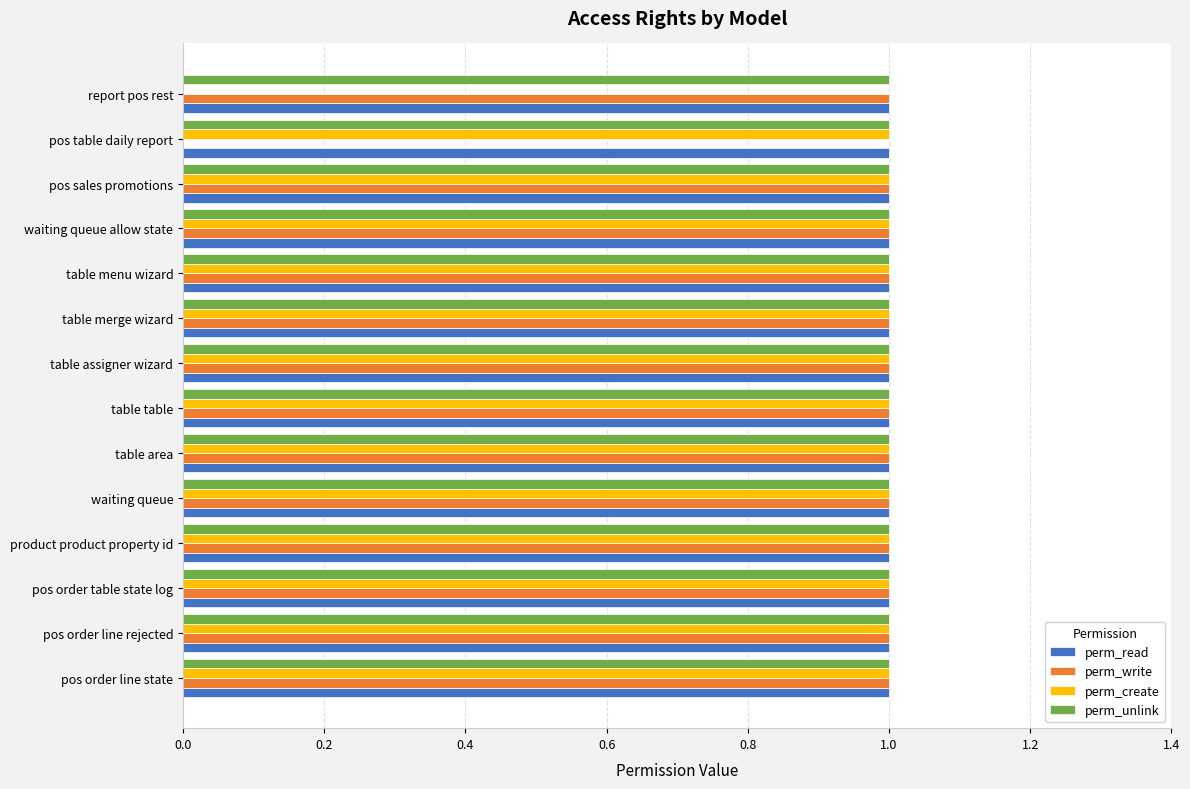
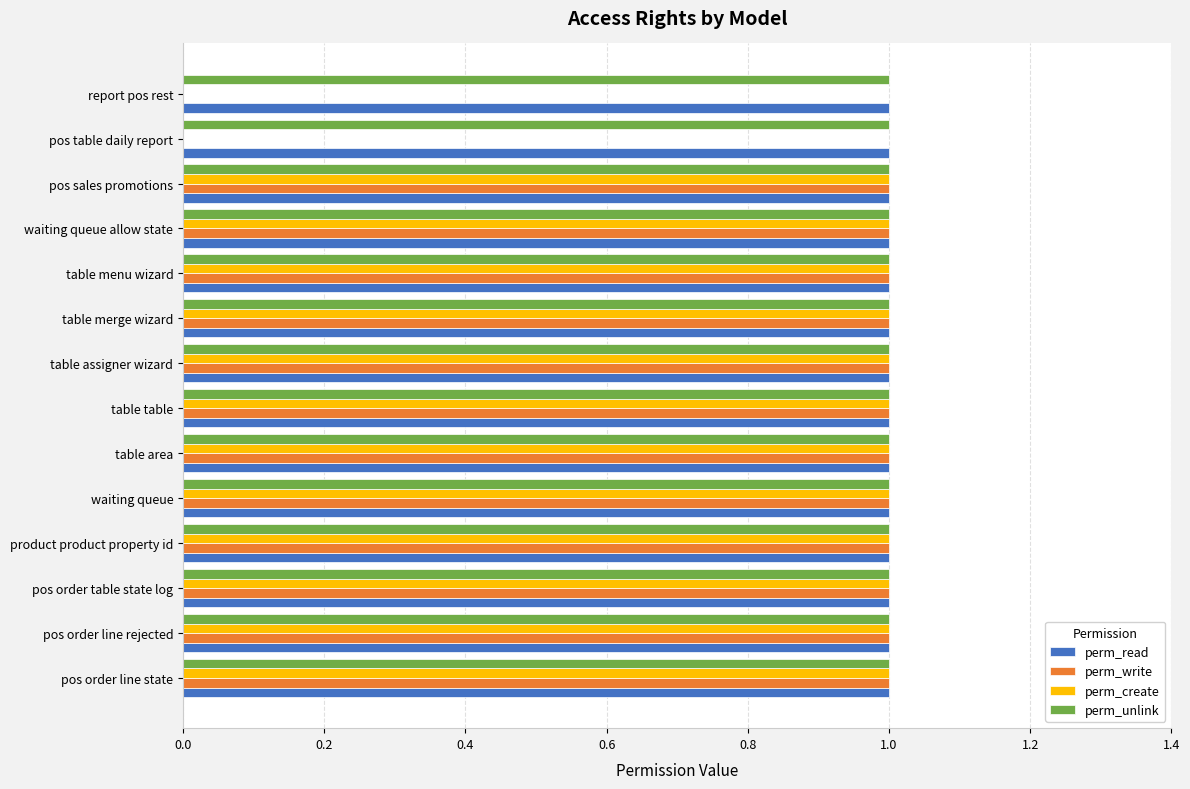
  {
    "perm_read": {
      "report pos rest": 1,
      "pos table daily report": 1,
      "pos sales promotions": 1,
      "waiting queue allow state": 1,
      "table menu wizard": 1,
      "table merge wizard": 1,
      "table assigner wizard": 1,
      "table table": 1,
      "table area": 1,
      "waiting queue": 1,
      "product product property id": 1,
      "pos order table state log": 1,
      "pos order line rejected": 1,
      "pos order line state": 1
    },
    "perm_write": {
-     "report pos rest": 1,
+     "report pos rest": 0,
      "pos table daily report": 0,
      "pos sales promotions": 1,
      "waiting queue allow state": 1,
      "table menu wizard": 1,
      "table merge wizard": 1,
      "table assigner wizard": 1,
      "table table": 1,
      "table area": 1,
      "waiting queue": 1,
      "product product property id": 1,
      "pos order table state log": 1,
      "pos order line rejected": 1,
      "pos order line state": 1
    },
    "perm_create": {
      "report pos rest": 0,
-     "pos table daily report": 1,
+     "pos table daily report": 0,
      "pos sales promotions": 1,
      "waiting queue allow state": 1,
      "table menu wizard": 1,
      "table merge wizard": 1,
      "table assigner wizard": 1,
      "table table": 1,
      "table area": 1,
      "waiting queue": 1,
      "product product property id": 1,
      "pos order table state log": 1,
      "pos order line rejected": 1,
      "pos order line state": 1
    },
    "perm_unlink": {
      "report pos rest": 1,
      "pos table daily report": 1,
      "pos sales promotions": 1,
      "waiting queue allow state": 1,
      "table menu wizard": 1,
      "table merge wizard": 1,
      "table assigner wizard": 1,
      "table table": 1,
      "table area": 1,
      "waiting queue": 1,
      "product product property id": 1,
      "pos order table state log": 1,
      "pos order line rejected": 1,
      "pos order line state": 1
    }
  }
